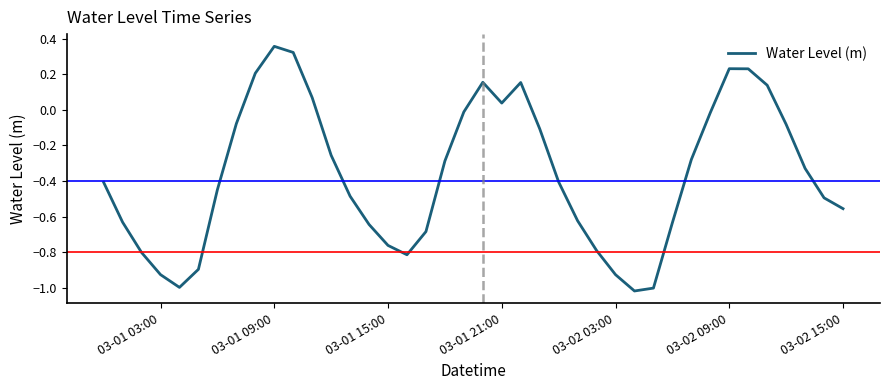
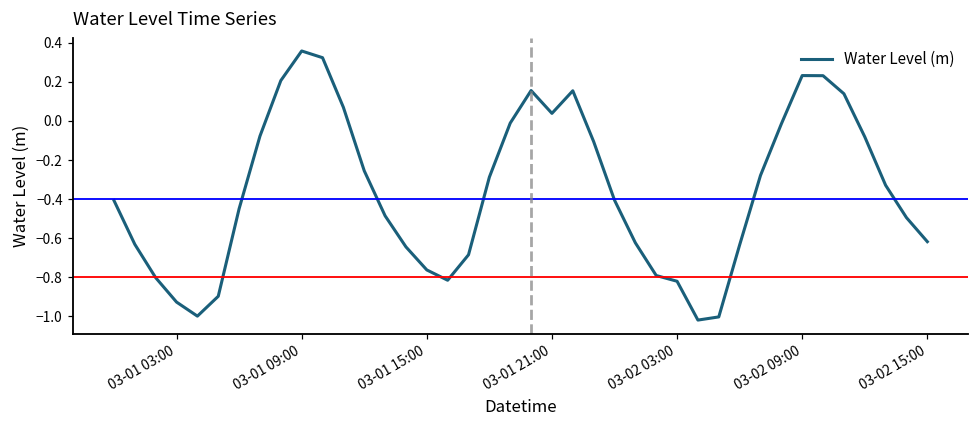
  {
    "03-01 03:00": -0.93,
    "03-01 09:00": 0.36,
    "03-01 15:00": -0.76,
    "03-01 21:00": 0.04,
-   "03-02 03:00": -0.93,
+   "03-02 03:00": -0.82,
    "03-02 09:00": 0.23,
-   "03-02 15:00": -0.56
+   "03-02 15:00": -0.62
  }
